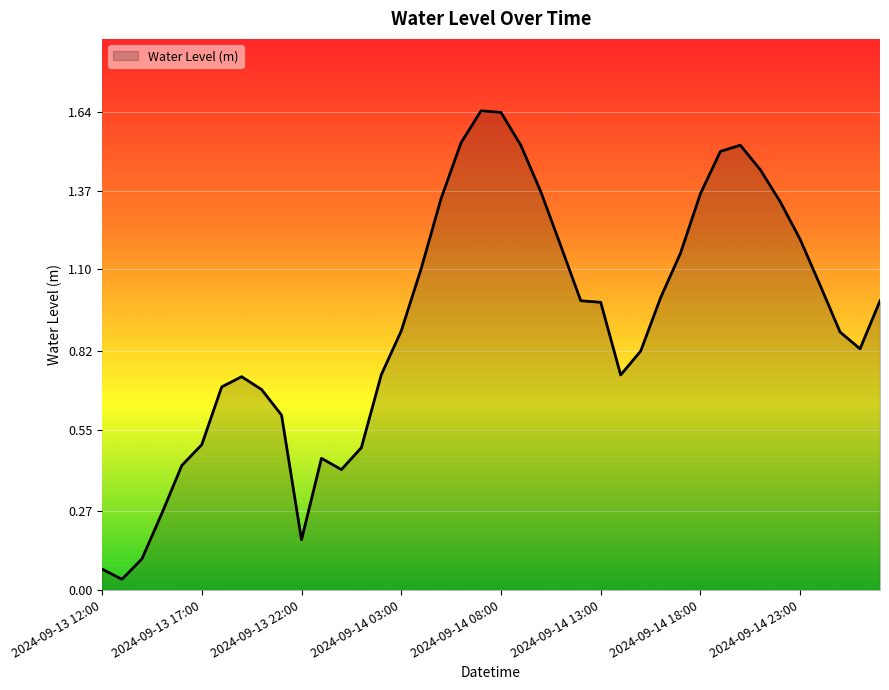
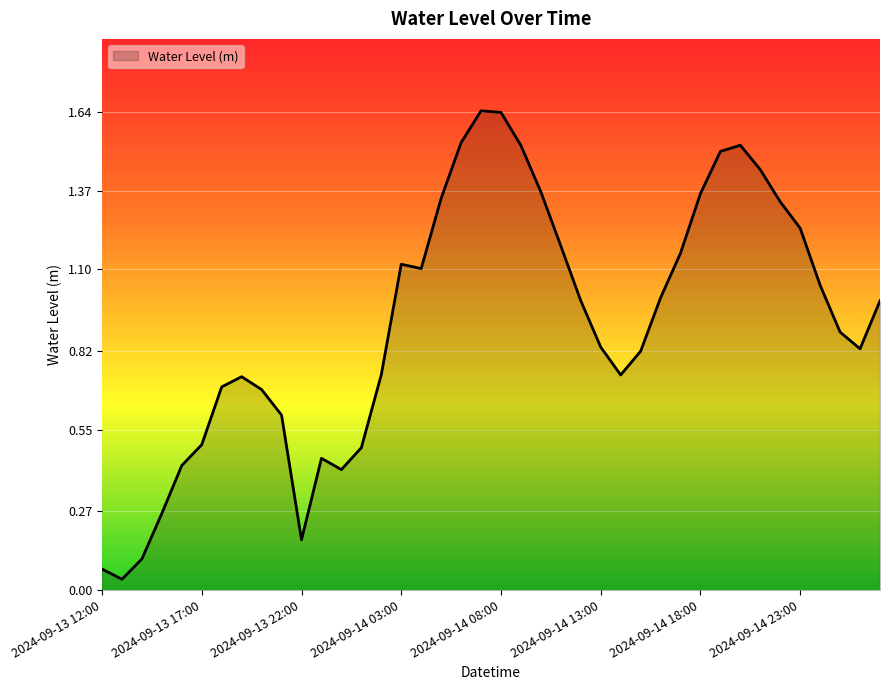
  {
    "2024-09-13 12:00": 0.07,
    "2024-09-13 17:00": 0.50,
    "2024-09-13 22:00": 0.17,
-   "2024-09-14 03:00": 0.89,
+   "2024-09-14 03:00": 1.12,
    "2024-09-14 08:00": 1.64,
-   "2024-09-14 13:00": 0.99,
+   "2024-09-14 13:00": 0.83,
    "2024-09-14 18:00": 1.36,
-   "2024-09-14 23:00": 1.20
+   "2024-09-14 23:00": 1.24
  }
